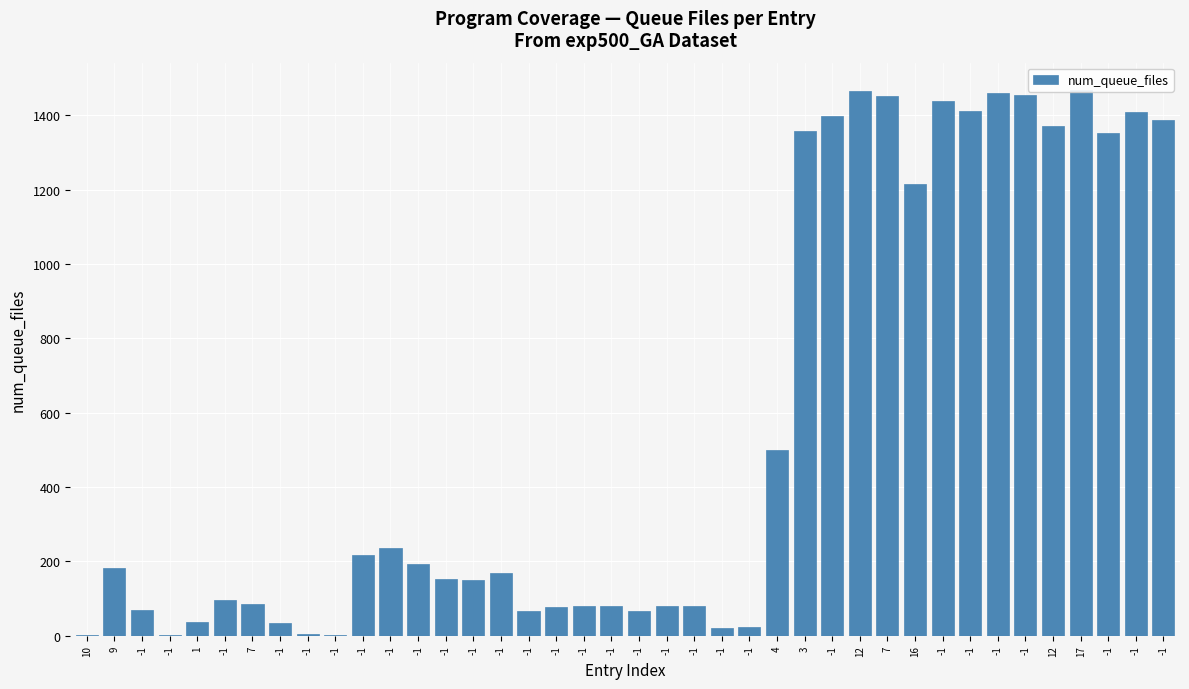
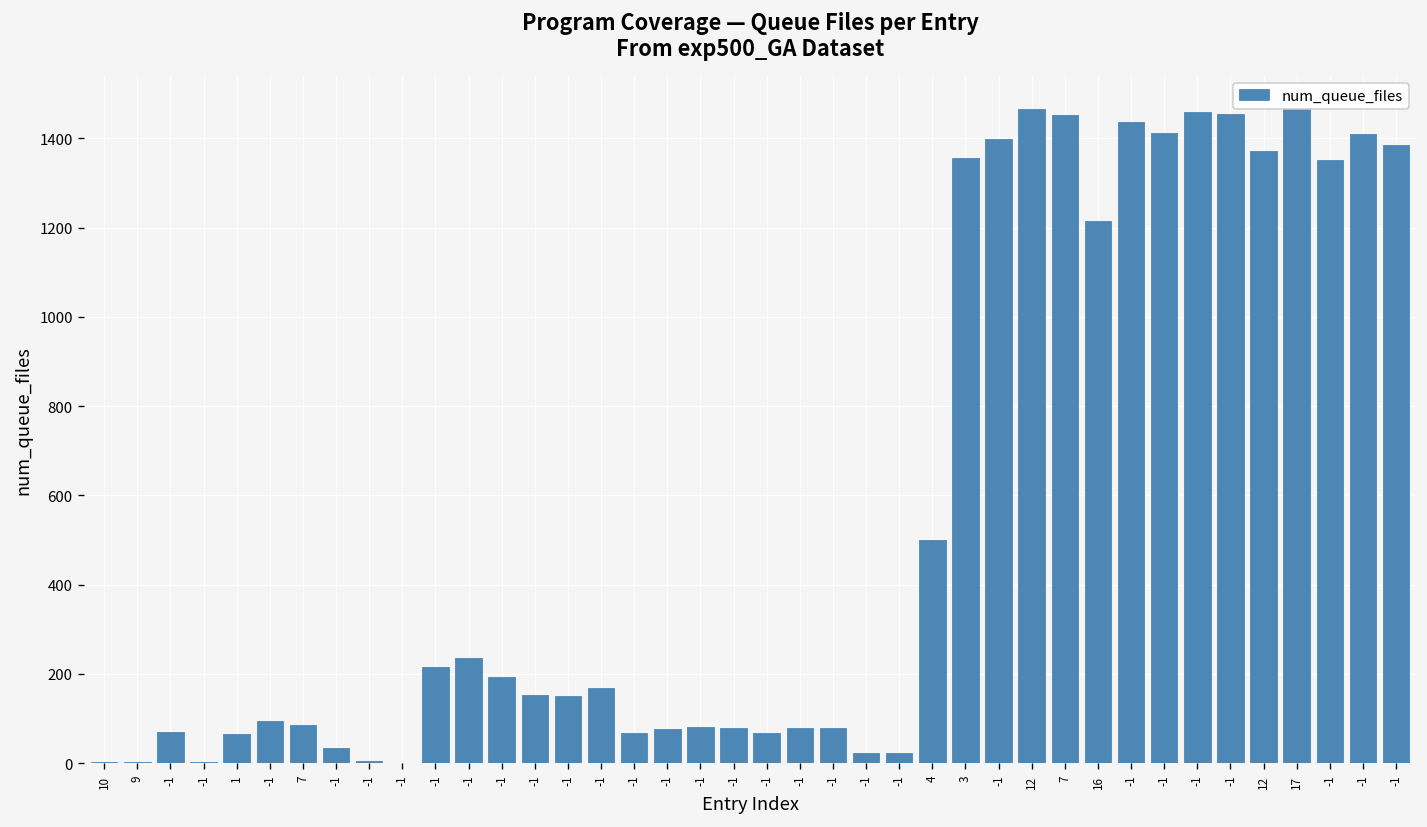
  {
-   "9": 180,
-   "1": 40,
+   "9": 0,
+   "1": 70,
    "4": 500,
    "3": 1360,
    "16": 1210
  }
